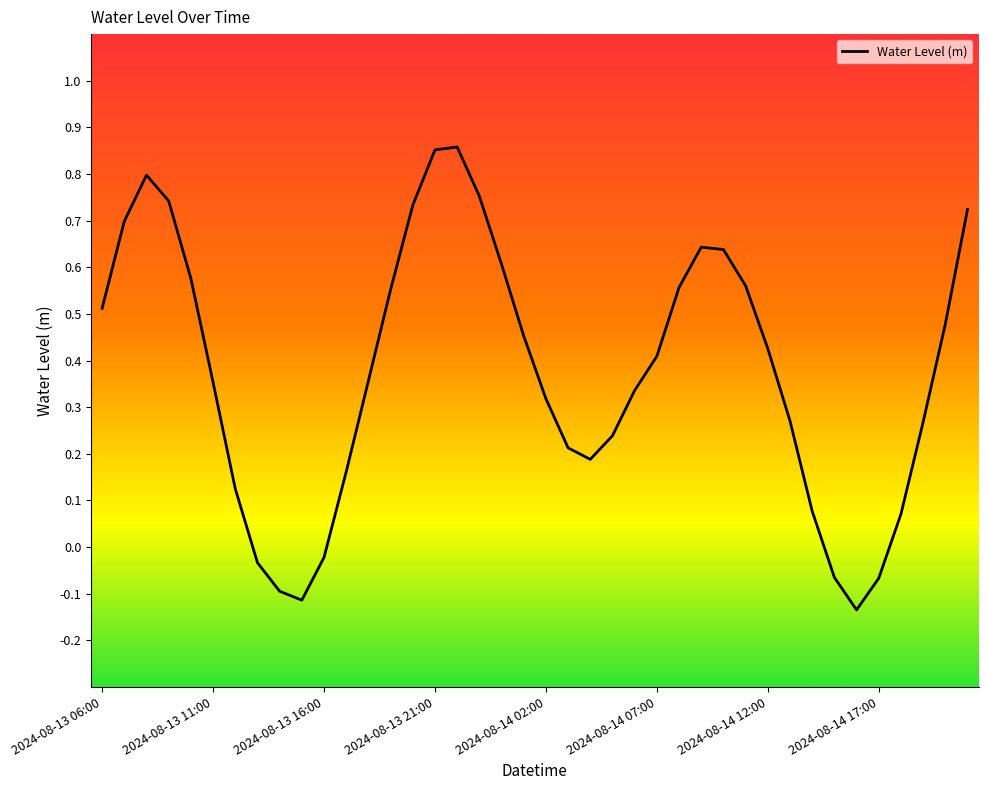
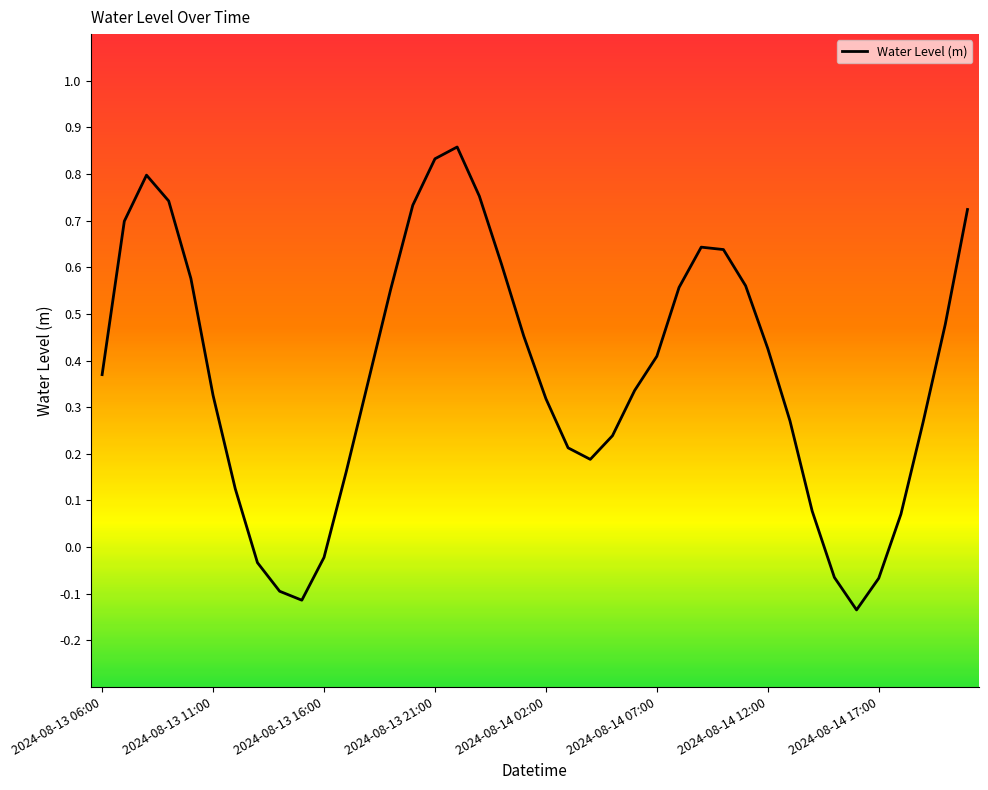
  {
-   "2024-08-13 06:00": 0.51,
-   "2024-08-13 11:00": 0.35,
+   "2024-08-13 06:00": 0.37,
+   "2024-08-13 11:00": 0.33,
    "2024-08-13 16:00": -0.02,
-   "2024-08-13 21:00": 0.85,
+   "2024-08-13 21:00": 0.83,
    "2024-08-14 02:00": 0.32,
    "2024-08-14 07:00": 0.41,
    "2024-08-14 12:00": 0.43,
    "2024-08-14 17:00": -0.07
  }
